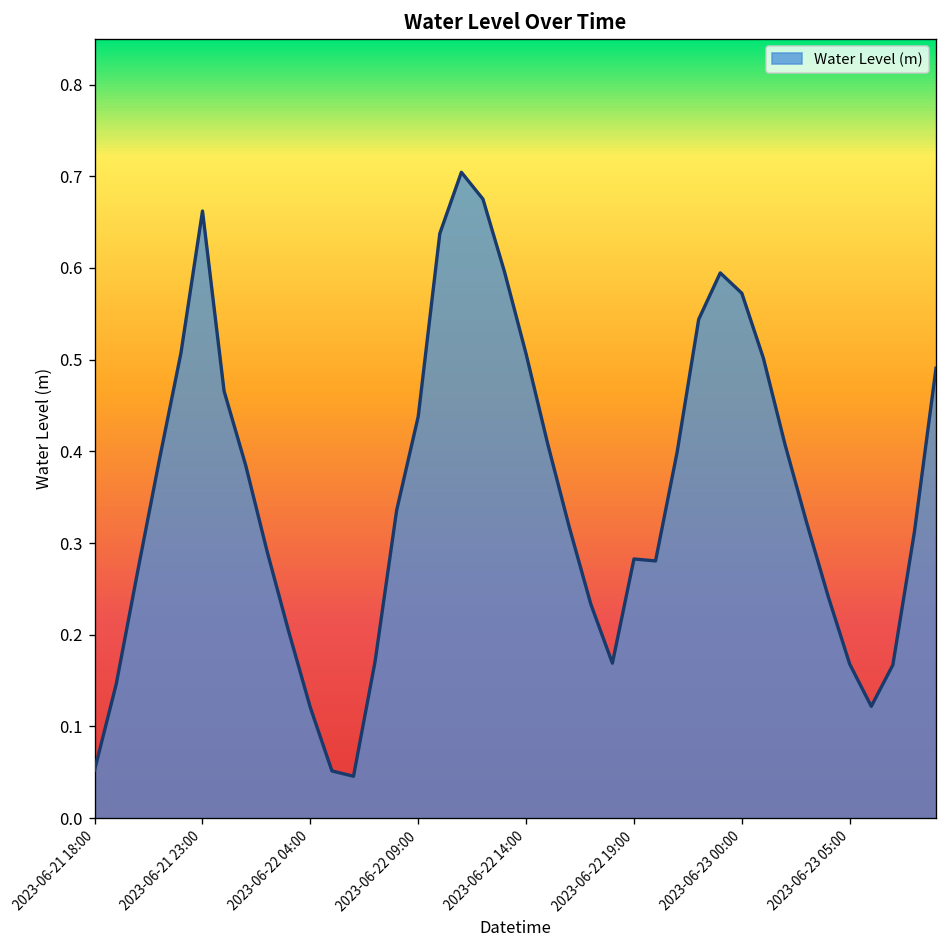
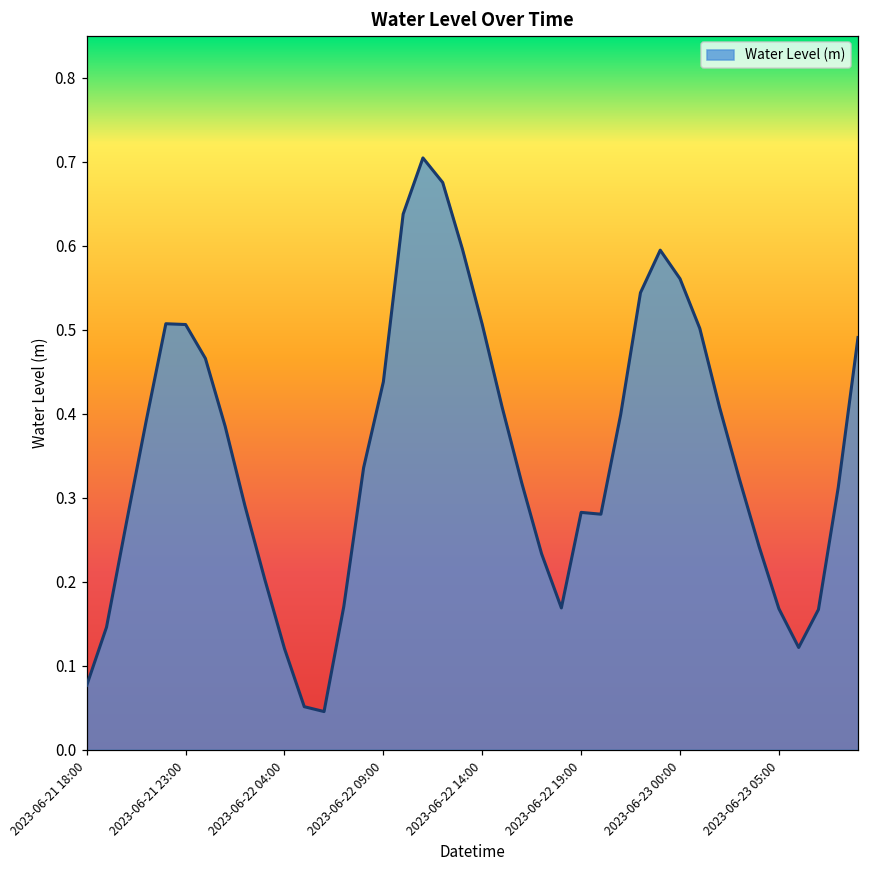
  {
-   "2023-06-21 18:00": 0.05,
-   "2023-06-21 23:00": 0.66,
+   "2023-06-21 18:00": 0.08,
+   "2023-06-21 23:00": 0.51,
    "2023-06-22 04:00": 0.12,
    "2023-06-22 09:00": 0.44,
    "2023-06-22 14:00": 0.51,
    "2023-06-22 19:00": 0.28,
-   "2023-06-23 00:00": 0.57,
+   "2023-06-23 00:00": 0.56,
    "2023-06-23 05:00": 0.17
  }
